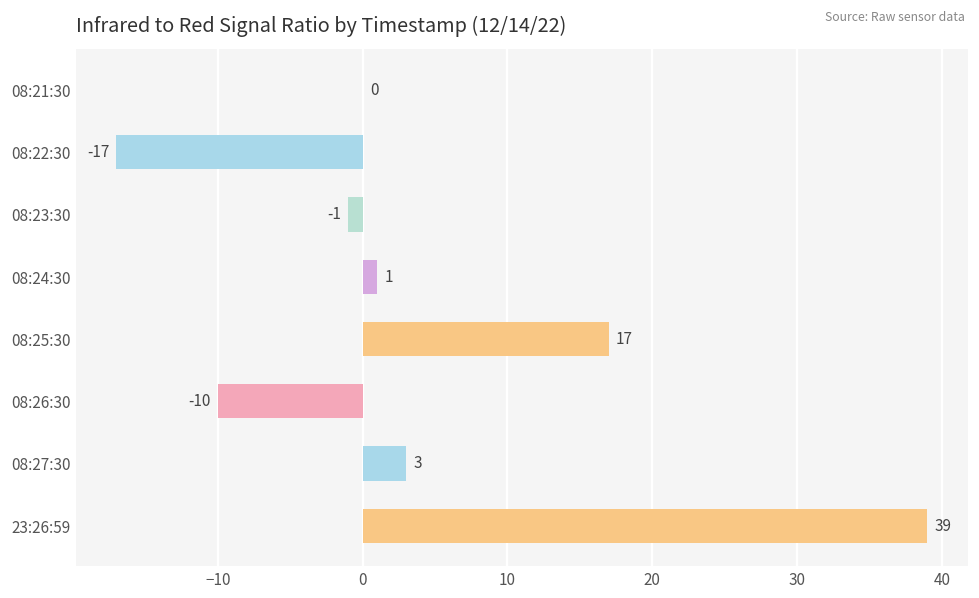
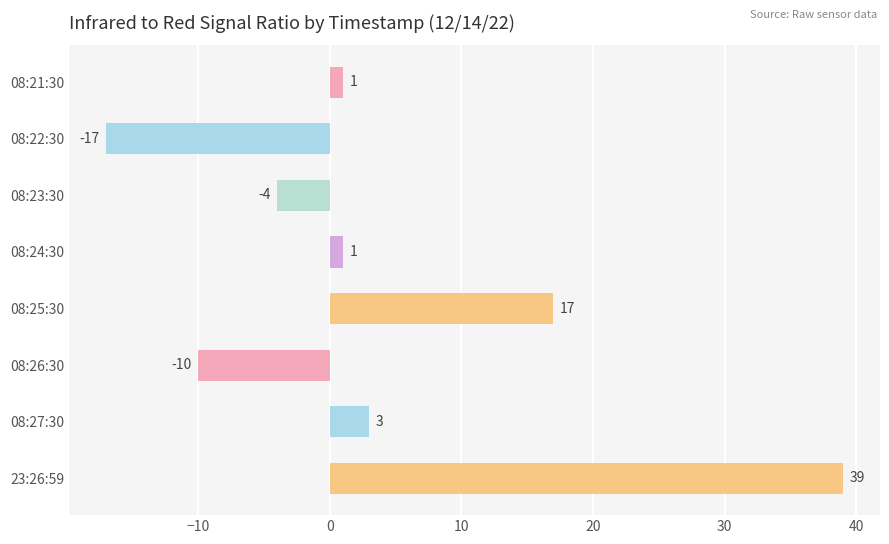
  {
-   "08:21:30": 0,
+   "08:21:30": 1,
    "08:22:30": -17,
-   "08:23:30": -1,
+   "08:23:30": -4,
    "08:24:30": 1,
    "08:25:30": 17,
    "08:26:30": -10,
    "08:27:30": 3,
    "23:26:59": 39
  }
